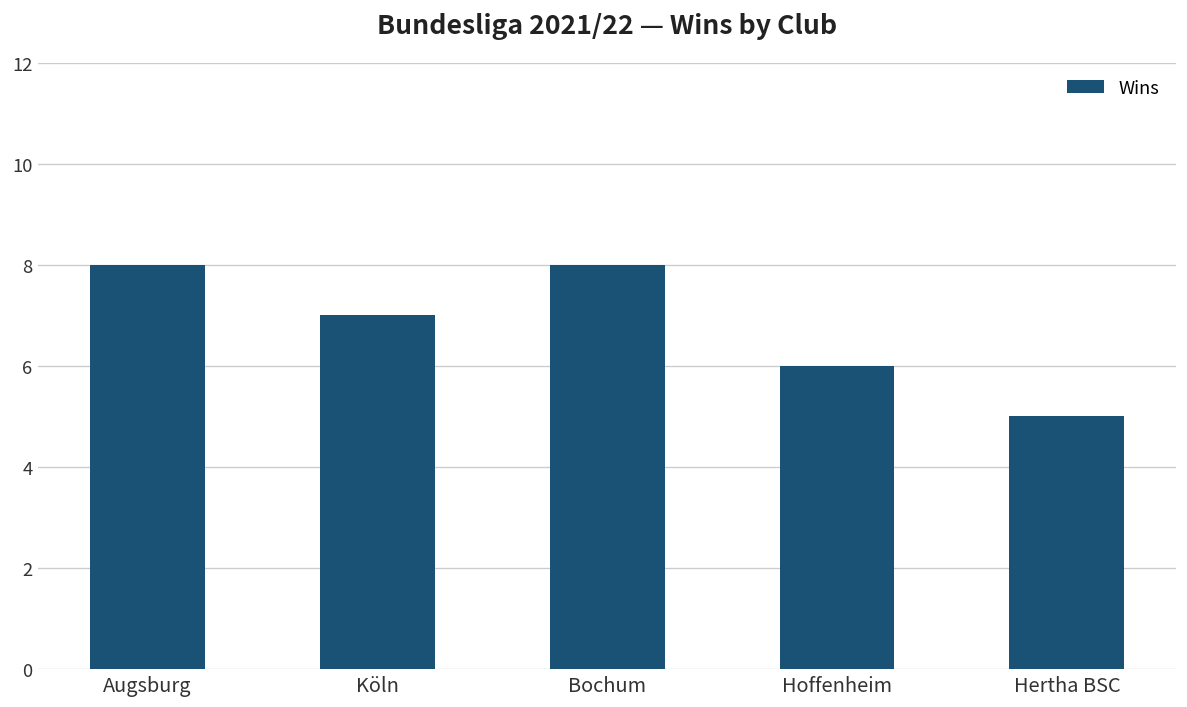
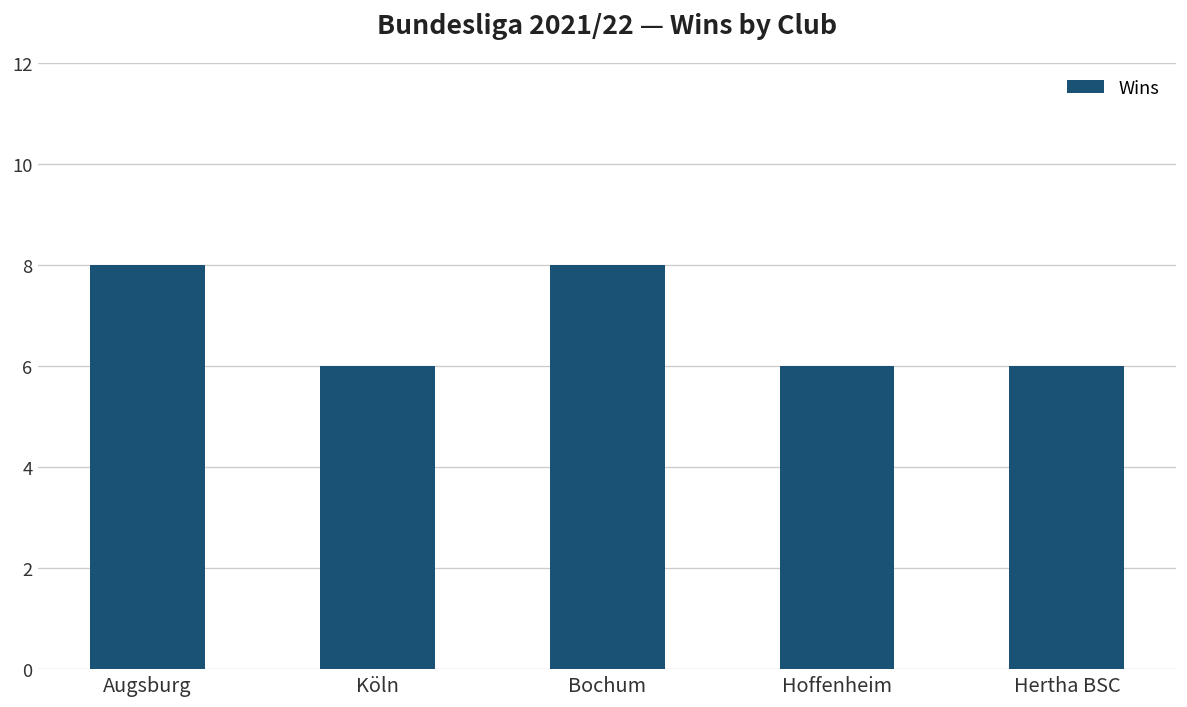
  {
    "Augsburg": 8,
-   "Köln": 7,
+   "Köln": 6,
    "Bochum": 8,
    "Hoffenheim": 6,
-   "Hertha BSC": 5
+   "Hertha BSC": 6
  }
